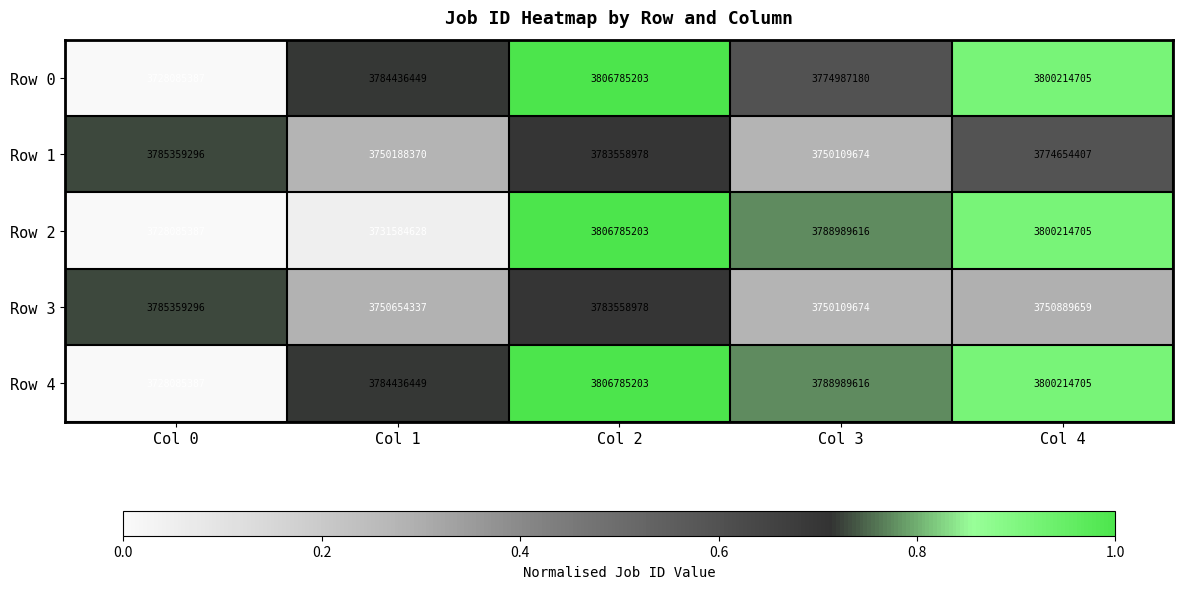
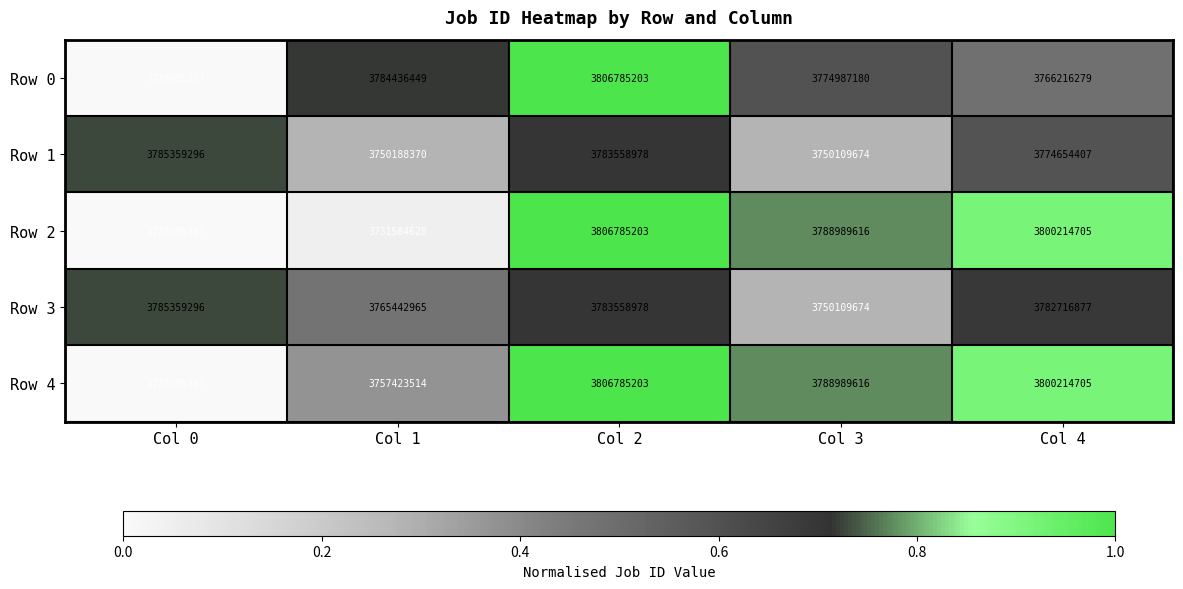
  {
    "Row 0": {
      "Col 1": 3784436449,
      "Col 2": 3806785203,
      "Col 3": 3774987180,
-     "Col 4": 3800214705
+     "Col 4": 3766216279
    },
    "Row 1": {
      "Col 0": 3785359296,
      "Col 1": 3750188370,
      "Col 2": 3783558978,
      "Col 3": 3750109674,
      "Col 4": 3774654407
    },
    "Row 2": {
      "Col 2": 3806785203,
      "Col 3": 3788989616,
      "Col 4": 3800214705
    },
    "Row 3": {
      "Col 0": 3785359296,
-     "Col 1": 3750654337,
+     "Col 1": 3765442965,
      "Col 2": 3783558978,
      "Col 3": 3750109674,
-     "Col 4": 3750889659
+     "Col 4": 3782716877
    },
    "Row 4": {
-     "Col 1": 3784436449,
+     "Col 1": 3757423514,
      "Col 2": 3806785203,
      "Col 3": 3788989616,
      "Col 4": 3800214705
    }
  }
